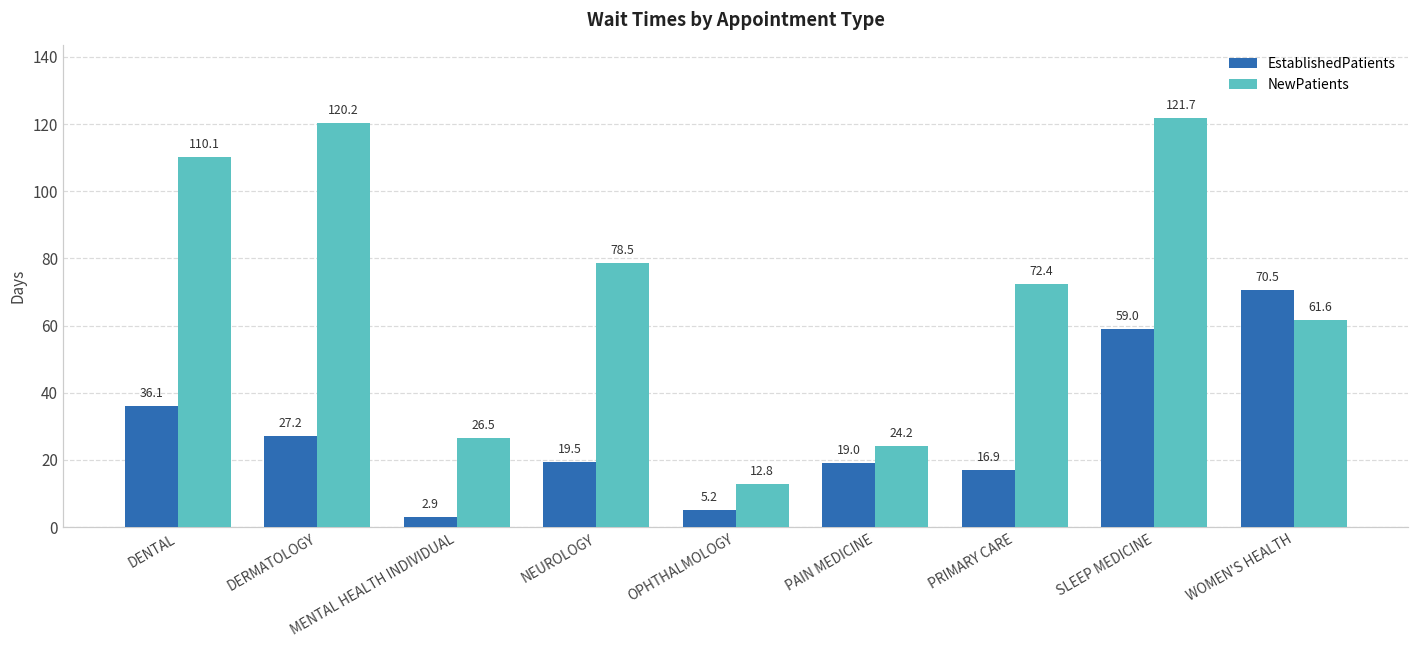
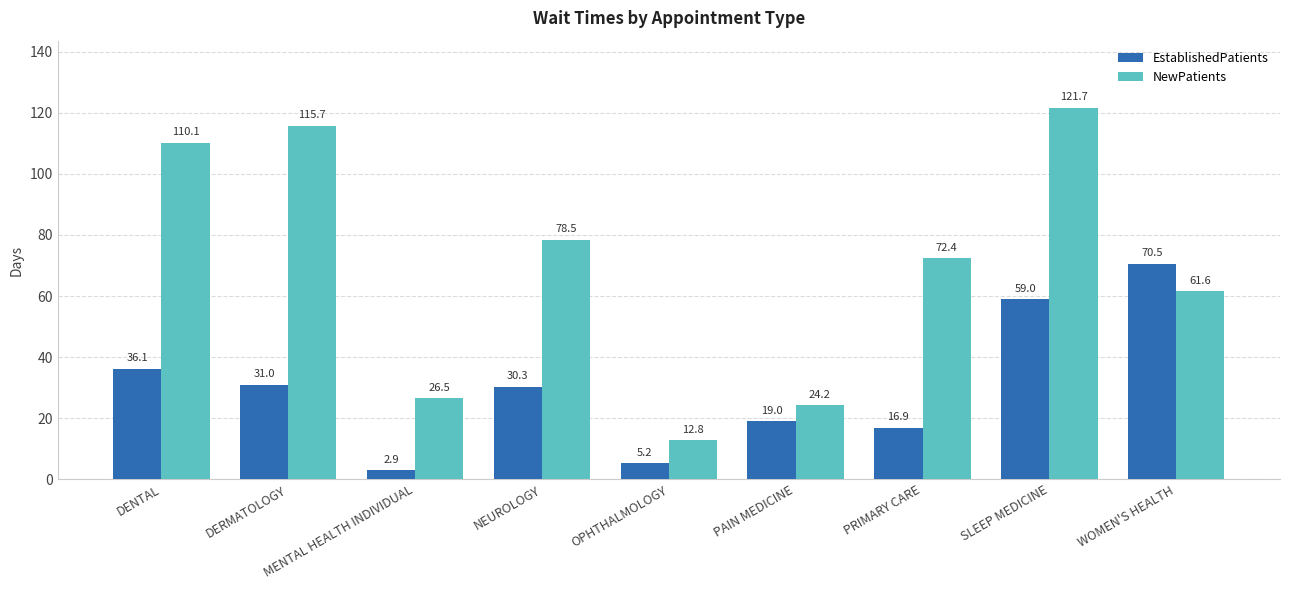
  {
    "EstablishedPatients": {
      "DENTAL": 36.1,
-     "DERMATOLOGY": 27.2,
+     "DERMATOLOGY": 31.0,
      "MENTAL HEALTH INDIVIDUAL": 2.9,
-     "NEUROLOGY": 19.5,
+     "NEUROLOGY": 30.3,
      "OPHTHALMOLOGY": 5.2,
      "PAIN MEDICINE": 19.0,
      "PRIMARY CARE": 16.9,
      "SLEEP MEDICINE": 59.0,
      "WOMEN'S HEALTH": 70.5
    },
    "NewPatients": {
      "DENTAL": 110.1,
-     "DERMATOLOGY": 120.2,
+     "DERMATOLOGY": 115.7,
      "MENTAL HEALTH INDIVIDUAL": 26.5,
      "NEUROLOGY": 78.5,
      "OPHTHALMOLOGY": 12.8,
      "PAIN MEDICINE": 24.2,
      "PRIMARY CARE": 72.4,
      "SLEEP MEDICINE": 121.7,
      "WOMEN'S HEALTH": 61.6
    }
  }
